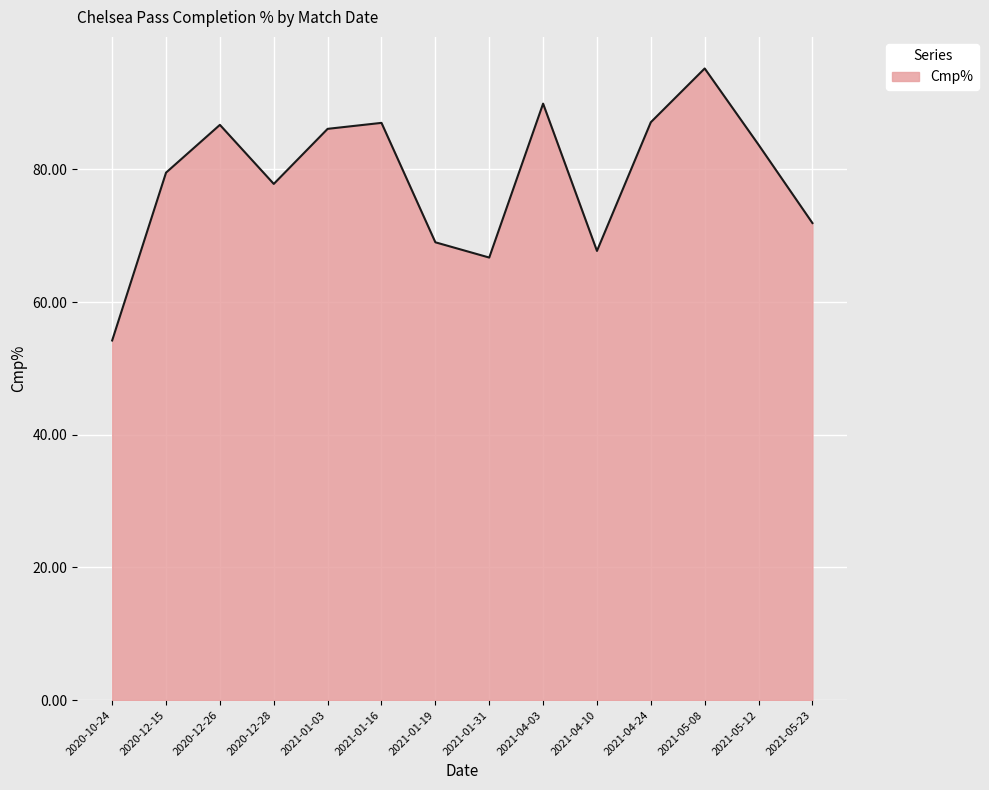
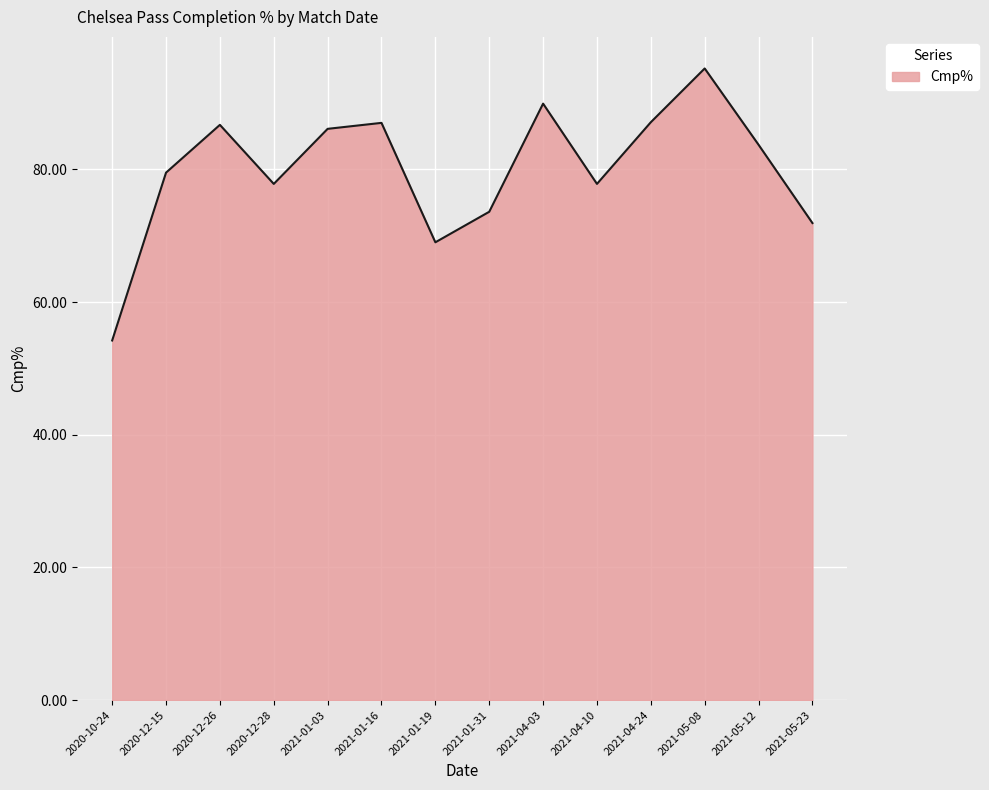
  {
    "2020-10-24": 54,
    "2020-12-15": 80,
    "2020-12-26": 87,
    "2020-12-28": 78,
    "2021-01-03": 86,
    "2021-01-16": 87,
    "2021-01-19": 69,
-   "2021-01-31": 67,
+   "2021-01-31": 74,
    "2021-04-03": 90,
-   "2021-04-10": 68,
+   "2021-04-10": 78,
    "2021-04-24": 87,
    "2021-05-08": 95,
    "2021-05-12": 84,
    "2021-05-23": 72
  }
